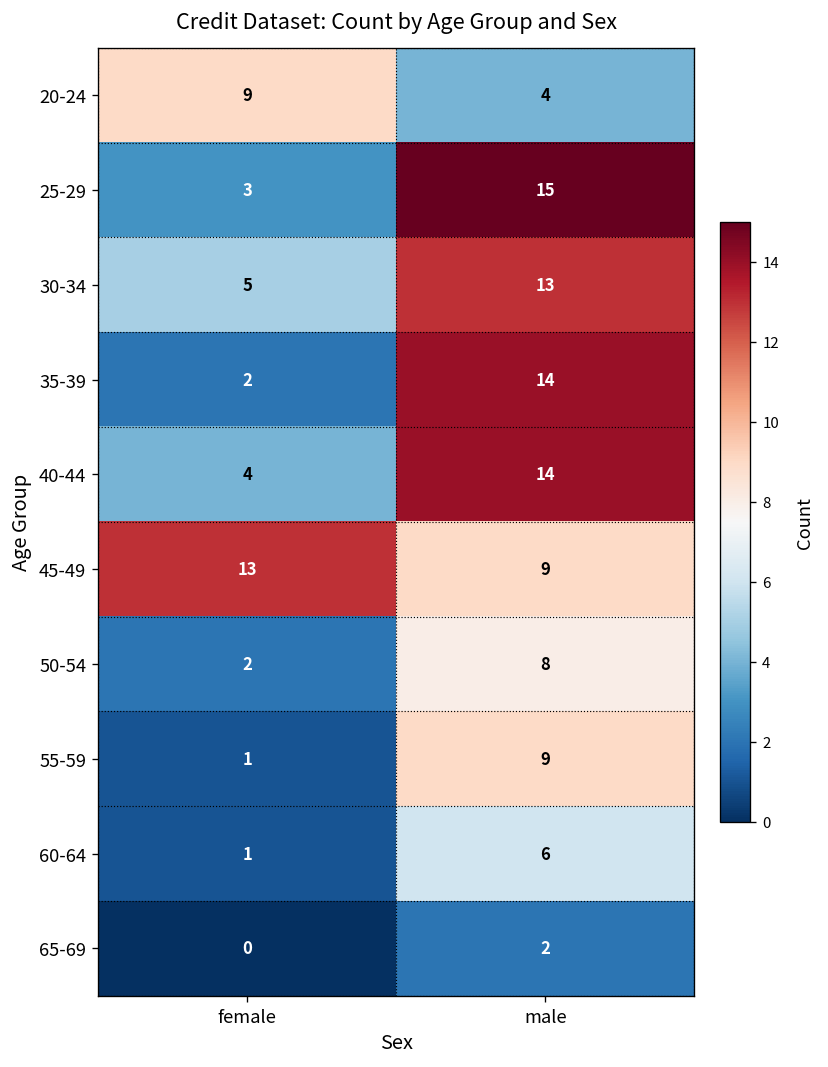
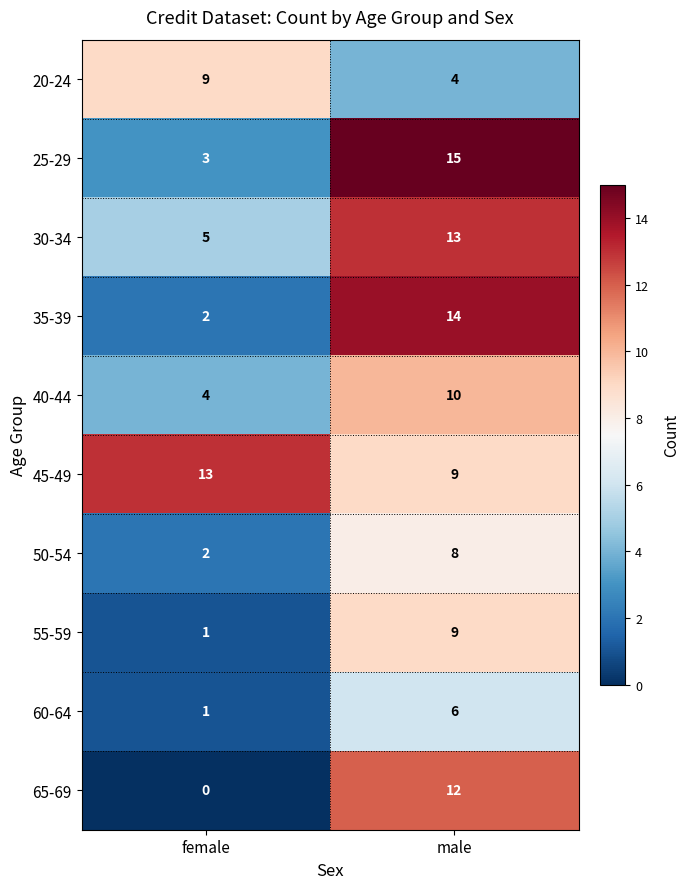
  {
    "20-24": {
      "female": 9,
      "male": 4
    },
    "25-29": {
      "female": 3,
      "male": 15
    },
    "30-34": {
      "female": 5,
      "male": 13
    },
    "35-39": {
      "female": 2,
      "male": 14
    },
    "40-44": {
      "female": 4,
-     "male": 14
+     "male": 10
    },
    "45-49": {
      "female": 13,
      "male": 9
    },
    "50-54": {
      "female": 2,
      "male": 8
    },
    "55-59": {
      "female": 1,
      "male": 9
    },
    "60-64": {
      "female": 1,
      "male": 6
    },
    "65-69": {
      "female": 0,
-     "male": 2
+     "male": 12
    }
  }
